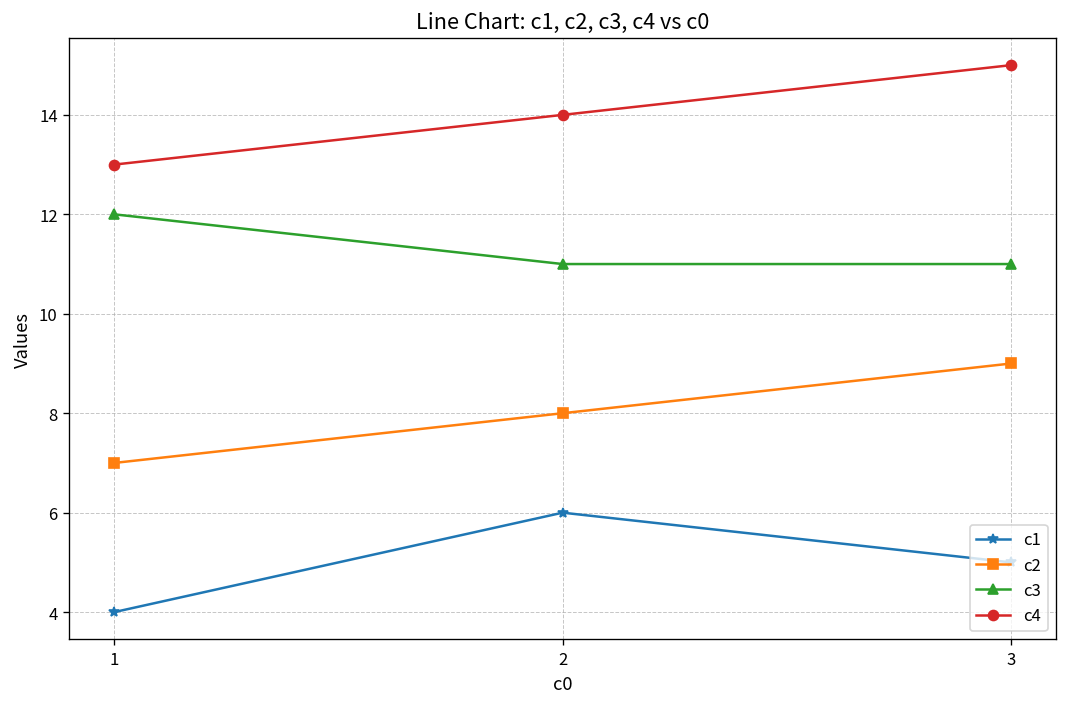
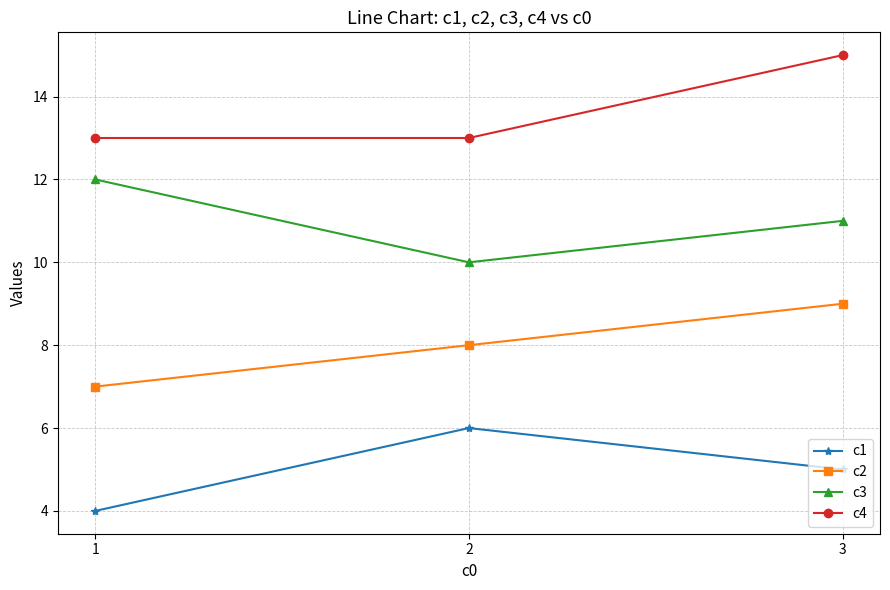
  {
    "c1": {
      "1": 4,
      "2": 6
    },
    "c2": {
      "1": 7,
      "2": 8,
      "3": 9
    },
    "c3": {
      "1": 12,
-     "2": 11,
+     "2": 10,
      "3": 11
    },
    "c4": {
      "1": 13,
-     "2": 14,
+     "2": 13,
      "3": 15
    }
  }
